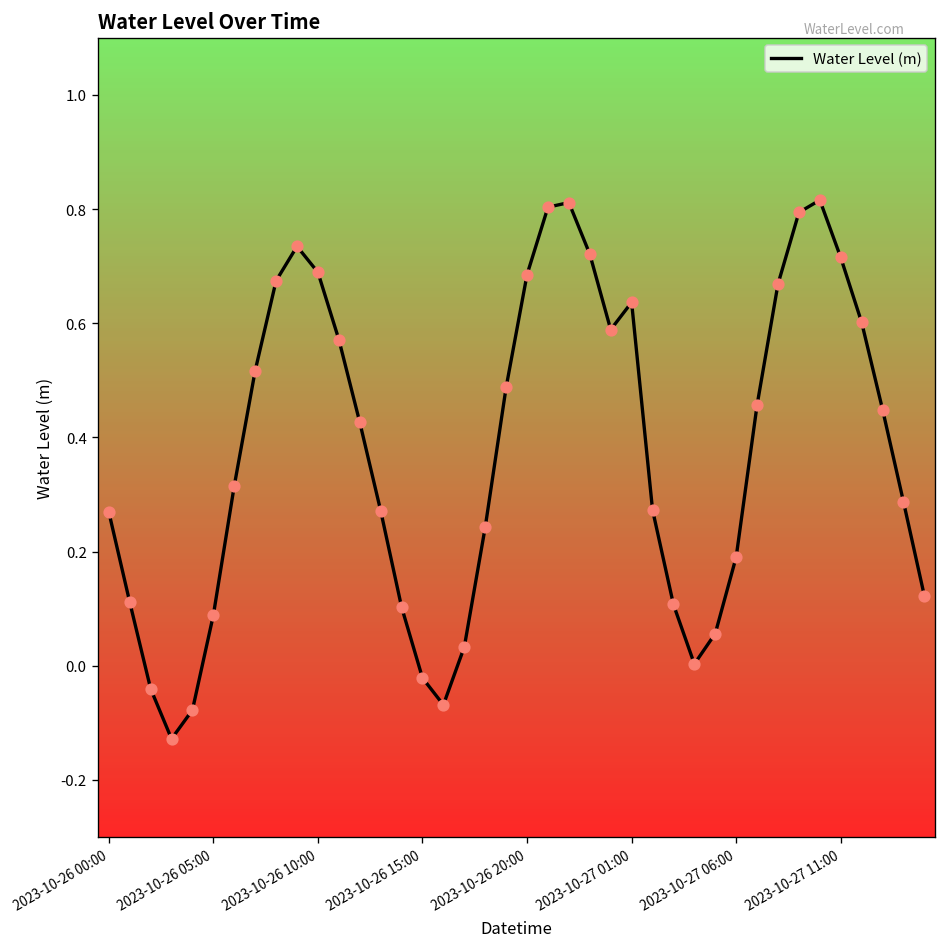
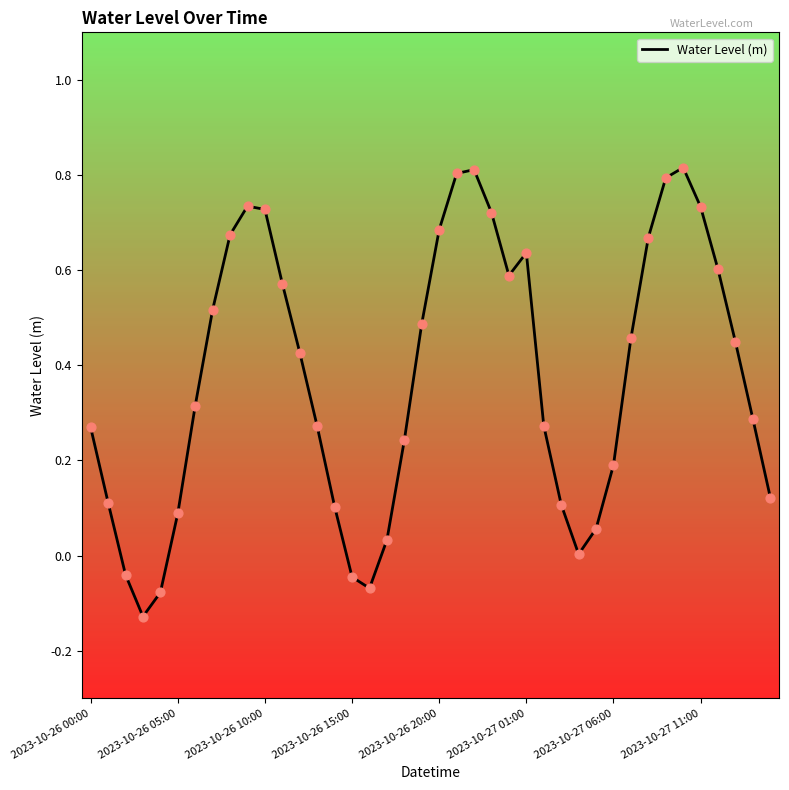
  {
    "2023-10-26 00:00": 0.27,
    "2023-10-26 05:00": 0.09,
-   "2023-10-26 10:00": 0.69,
-   "2023-10-26 15:00": -0.02,
+   "2023-10-26 10:00": 0.73,
+   "2023-10-26 15:00": -0.05,
    "2023-10-26 20:00": 0.69,
    "2023-10-27 01:00": 0.64,
    "2023-10-27 06:00": 0.19,
-   "2023-10-27 11:00": 0.72
+   "2023-10-27 11:00": 0.73
  }
